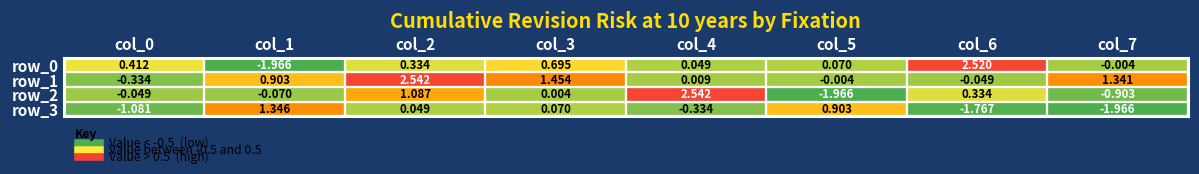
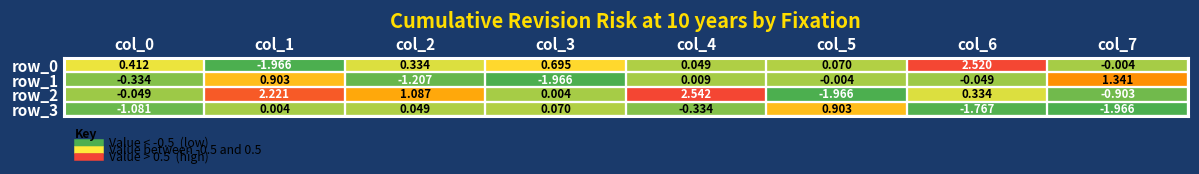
  {
    "row_0": {
      "col_0": 0.412,
      "col_1": -1.966,
      "col_2": 0.334,
      "col_3": 0.695,
      "col_4": 0.049,
      "col_5": 0.070,
      "col_6": 2.520,
      "col_7": -0.004
    },
    "row_1": {
      "col_0": -0.334,
      "col_1": 0.903,
-     "col_2": 2.542,
-     "col_3": 1.454,
+     "col_2": -1.207,
+     "col_3": -1.966,
      "col_4": 0.009,
      "col_5": -0.004,
      "col_6": -0.049,
      "col_7": 1.341
    },
    "row_2": {
      "col_0": -0.049,
-     "col_1": -0.070,
+     "col_1": 2.221,
      "col_2": 1.087,
      "col_3": 0.004,
      "col_4": 2.542,
      "col_5": -1.966,
      "col_6": 0.334,
      "col_7": -0.903
    },
    "row_3": {
      "col_0": -1.081,
-     "col_1": 1.346,
+     "col_1": 0.004,
      "col_2": 0.049,
      "col_3": 0.070,
      "col_4": -0.334,
      "col_5": 0.903,
      "col_6": -1.767,
      "col_7": -1.966
    }
  }
